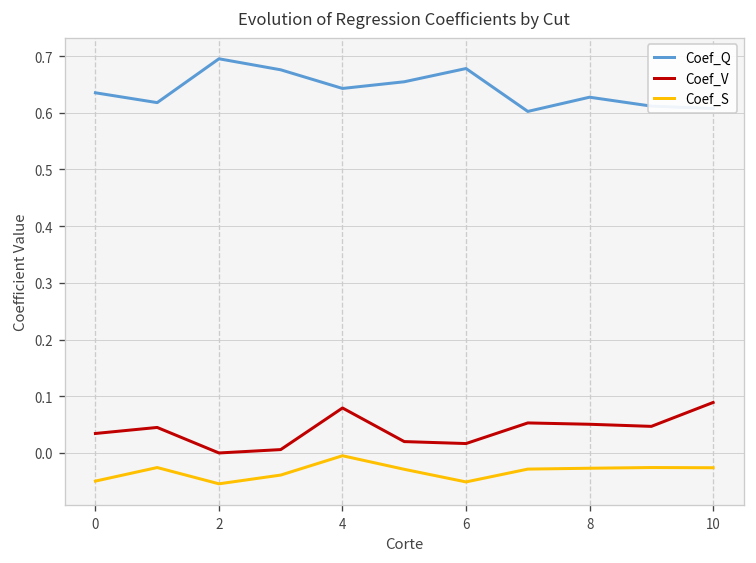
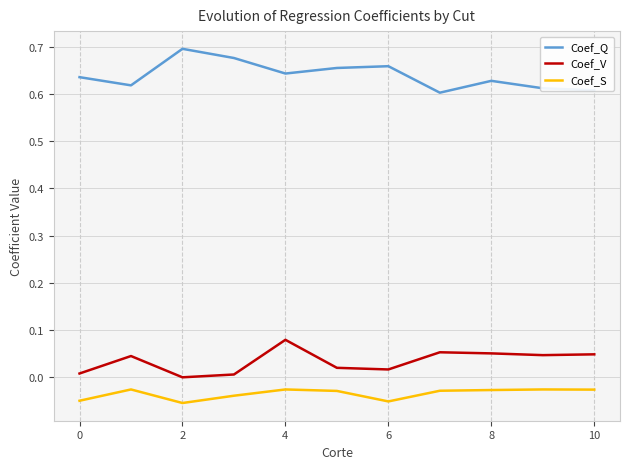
  {
    "Coef_Q": {
      "0": 0.64,
      "2": 0.70,
      "4": 0.64,
-     "6": 0.68,
+     "6": 0.66,
      "8": 0.63
    },
    "Coef_V": {
-     "0": 0.03,
+     "0": 0.01,
      "2": 0.00,
      "4": 0.08,
      "6": 0.02,
      "8": 0.05,
-     "10": 0.09
+     "10": 0.05
    },
    "Coef_S": {
      "0": -0.05,
      "2": -0.05,
-     "4": 0.00,
+     "4": -0.03,
      "6": -0.05,
      "8": -0.03,
      "10": -0.03
    }
  }
